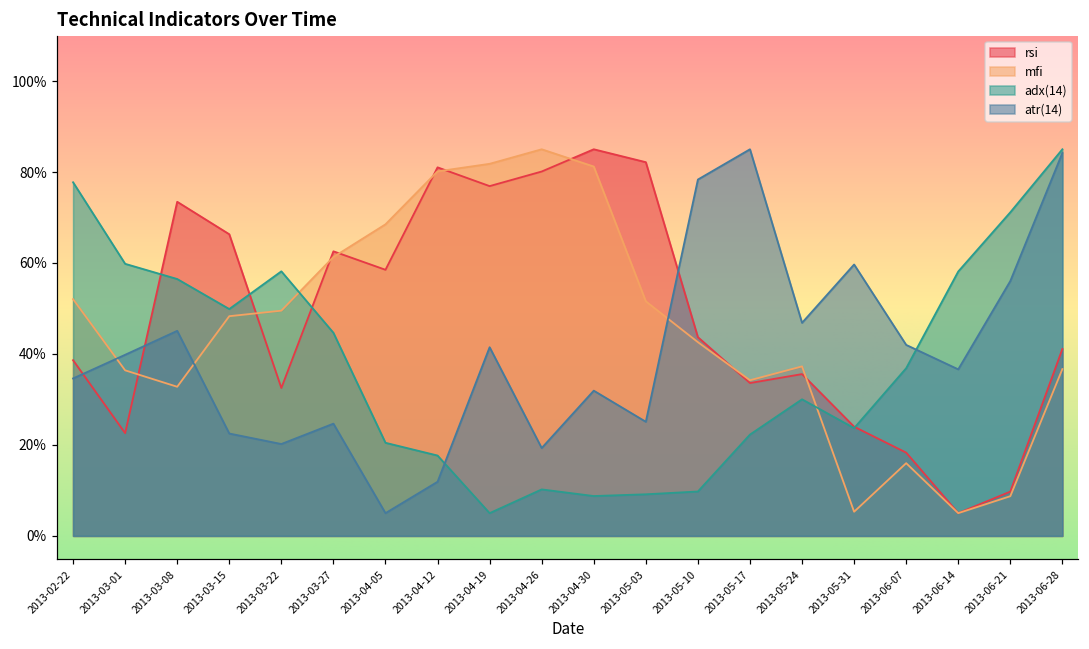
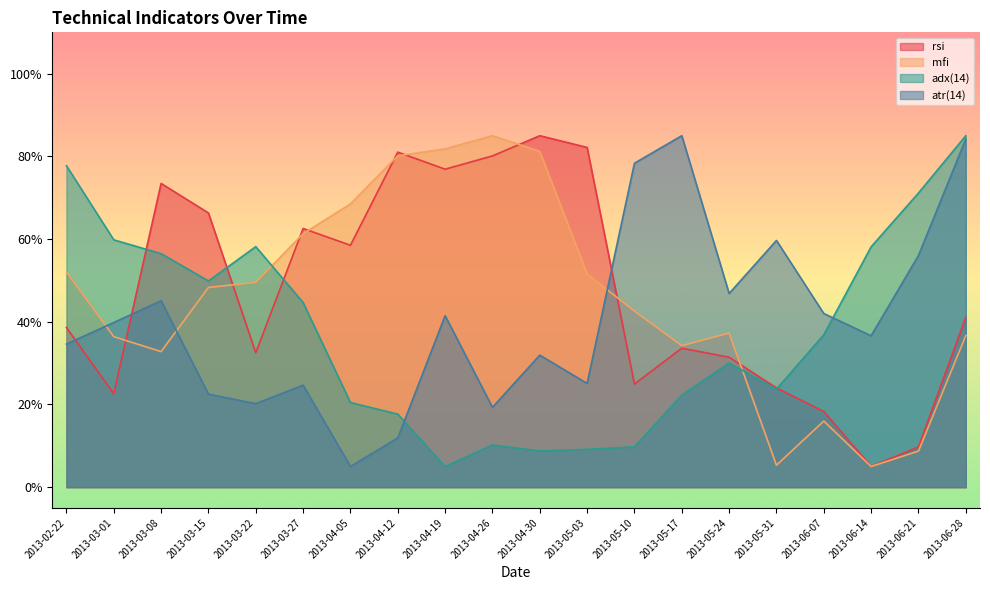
  {
    "rsi": {
      "2013-02-22": "39%",
      "2013-03-01": "23%",
      "2013-03-08": "73%",
      "2013-03-15": "66%",
      "2013-03-22": "33%",
      "2013-03-27": "63%",
      "2013-04-05": "59%",
      "2013-04-12": "81%",
      "2013-04-19": "77%",
      "2013-04-26": "80%",
      "2013-04-30": "85%",
      "2013-05-03": "82%",
-     "2013-05-10": "44%",
-     "2013-05-24": "36%",
+     "2013-05-10": "25%",
+     "2013-05-24": "31%",
      "2013-06-07": "18%",
      "2013-06-21": "10%",
      "2013-06-28": "41%"
    },
    "mfi": {
      "2013-02-22": "52%",
      "2013-03-01": "36%",
      "2013-03-08": "33%",
      "2013-03-15": "48%",
      "2013-03-22": "50%",
      "2013-03-27": "61%",
      "2013-04-05": "69%",
      "2013-04-12": "80%",
      "2013-04-19": "82%",
      "2013-04-26": "85%",
      "2013-04-30": "81%",
      "2013-05-03": "52%",
      "2013-05-10": "43%",
      "2013-05-24": "37%",
      "2013-05-31": "5%",
      "2013-06-07": "16%",
      "2013-06-21": "9%",
      "2013-06-28": "37%"
    }
  }
